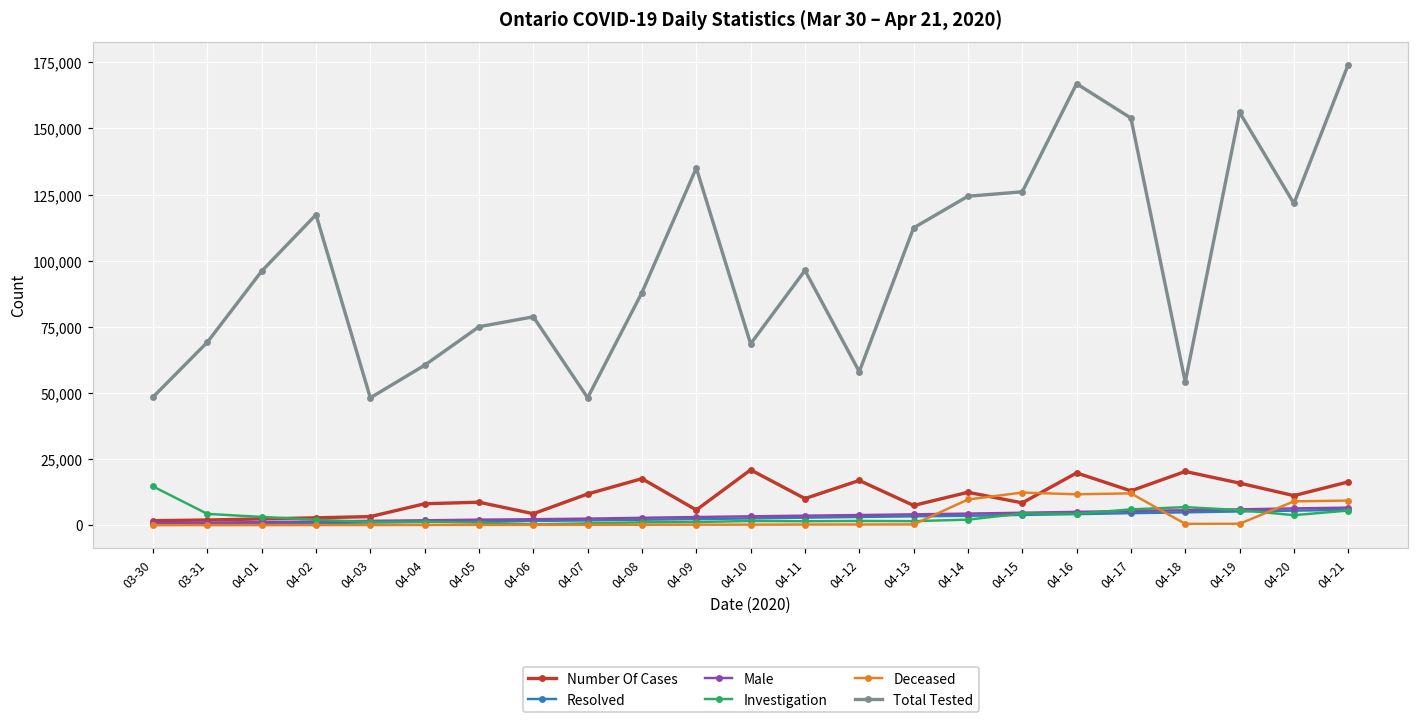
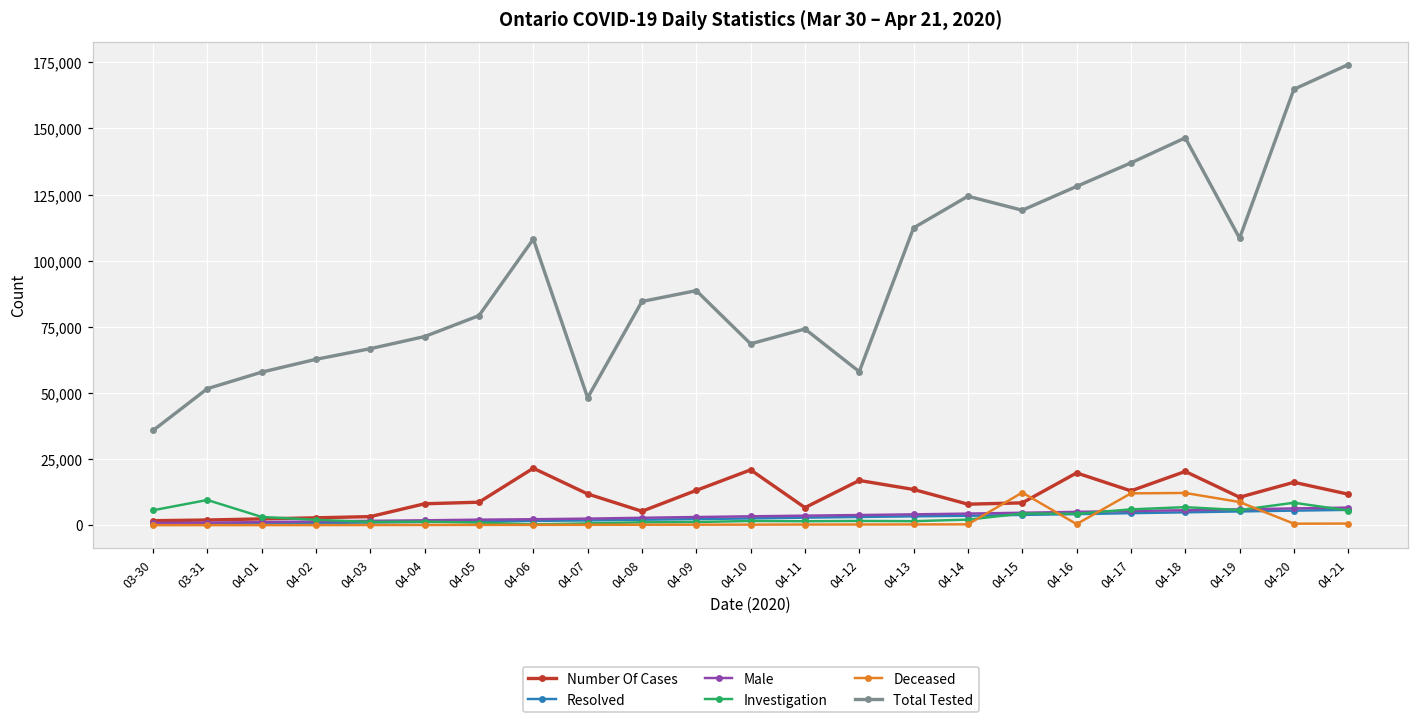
  {
    "Number Of Cases": {
      "04-03": "3,000",
      "04-04": "8,000",
      "04-05": "9,000",
-     "04-06": "4,000",
+     "04-06": "22,000",
      "04-07": "12,000",
-     "04-08": "18,000",
-     "04-09": "6,000",
+     "04-08": "5,000",
+     "04-09": "13,000",
      "04-10": "21,000",
-     "04-11": "10,000",
+     "04-11": "7,000",
      "04-12": "17,000",
-     "04-13": "7,000",
-     "04-14": "12,000",
+     "04-13": "14,000",
+     "04-14": "8,000",
      "04-15": "8,000",
      "04-16": "20,000",
      "04-18": "20,000",
-     "04-19": "16,000",
-     "04-20": "11,000",
-     "04-21": "16,000"
+     "04-19": "11,000",
+     "04-20": "16,000",
+     "04-21": "12,000"
    },
    "Investigation": {
-     "03-30": "15,000",
-     "03-31": "4,000",
+     "03-30": "6,000",
+     "03-31": "10,000",
      "04-11": "2,000",
      "04-12": "2,000",
      "04-13": "2,000",
      "04-14": "2,000",
      "04-18": "7,000",
-     "04-20": "4,000"
+     "04-20": "9,000"
    },
    "Deceased": {
      "04-04": "0",
      "04-10": "0",
      "04-11": "0",
      "04-12": "0",
      "04-13": "0",
-     "04-14": "10,000",
+     "04-14": "0",
      "04-15": "12,000",
-     "04-16": "12,000",
-     "04-18": "1,000",
-     "04-19": "1,000",
-     "04-20": "9,000",
-     "04-21": "9,000"
+     "04-16": "0",
+     "04-18": "12,000",
+     "04-19": "9,000",
+     "04-20": "1,000",
+     "04-21": "1,000"
    },
    "Total Tested": {
-     "03-30": "48,000",
-     "03-31": "69,000",
-     "04-01": "96,000",
-     "04-02": "117,000",
-     "04-03": "48,000",
-     "04-04": "60,000",
-     "04-05": "75,000",
-     "04-06": "79,000",
+     "03-30": "36,000",
+     "03-31": "52,000",
+     "04-01": "58,000",
+     "04-02": "63,000",
+     "04-03": "67,000",
+     "04-04": "71,000",
+     "04-05": "79,000",
+     "04-06": "108,000",
      "04-07": "48,000",
-     "04-08": "88,000",
-     "04-09": "135,000",
+     "04-08": "85,000",
+     "04-09": "89,000",
      "04-10": "69,000",
-     "04-11": "96,000",
+     "04-11": "74,000",
      "04-12": "58,000",
      "04-13": "112,000",
      "04-14": "124,000",
-     "04-15": "126,000",
-     "04-16": "167,000",
-     "04-17": "154,000",
-     "04-18": "54,000",
-     "04-19": "156,000",
-     "04-20": "122,000",
+     "04-15": "119,000",
+     "04-16": "128,000",
+     "04-17": "137,000",
+     "04-18": "146,000",
+     "04-19": "109,000",
+     "04-20": "165,000",
      "04-21": "174,000"
    }
  }
